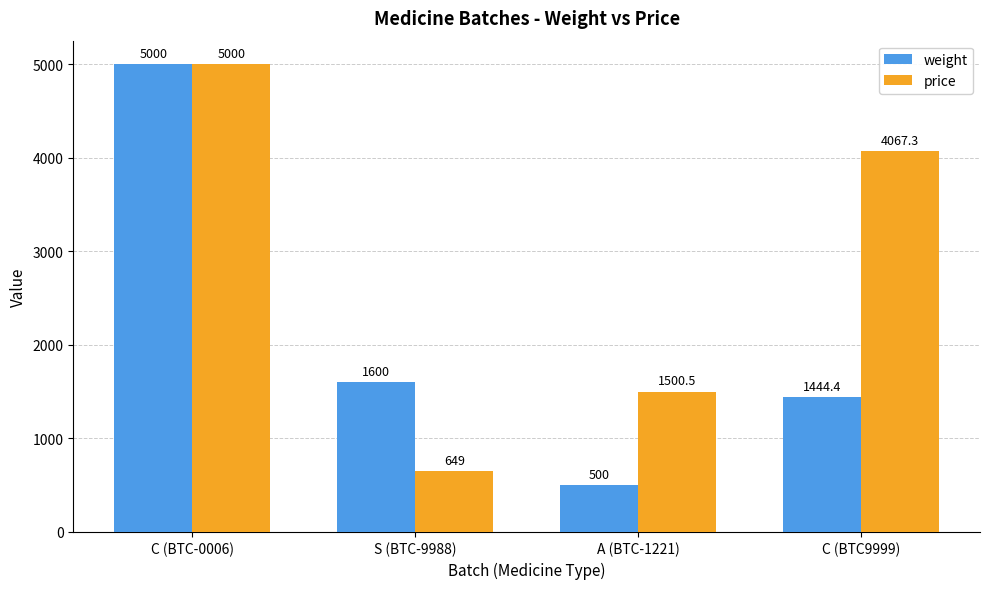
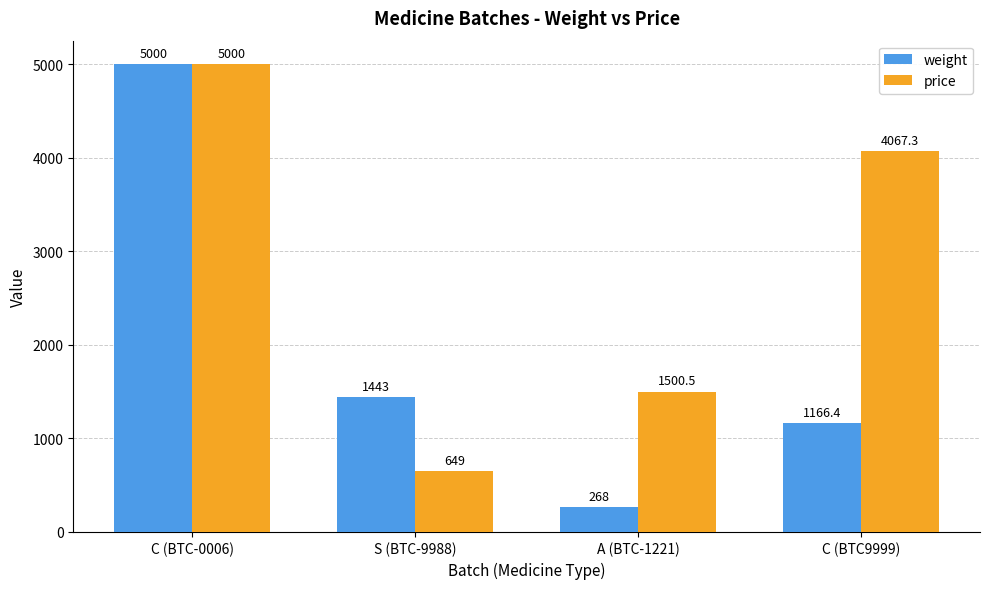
  {
    "weight": {
      "C (BTC-0006)": 5000,
-     "S (BTC-9988)": 1600,
-     "A (BTC-1221)": 500,
-     "C (BTC9999)": 1444.4
+     "S (BTC-9988)": 1443,
+     "A (BTC-1221)": 268,
+     "C (BTC9999)": 1166.4
    },
    "price": {
      "C (BTC-0006)": 5000,
      "S (BTC-9988)": 649,
      "A (BTC-1221)": 1500.5,
      "C (BTC9999)": 4067.3
    }
  }
